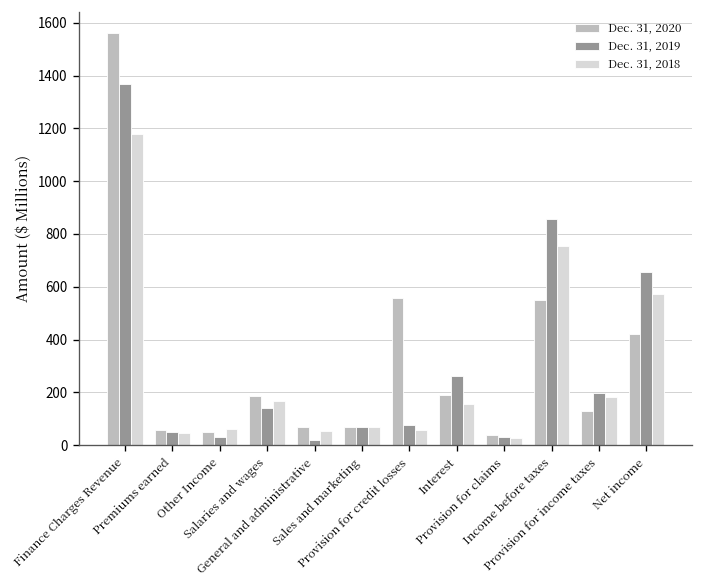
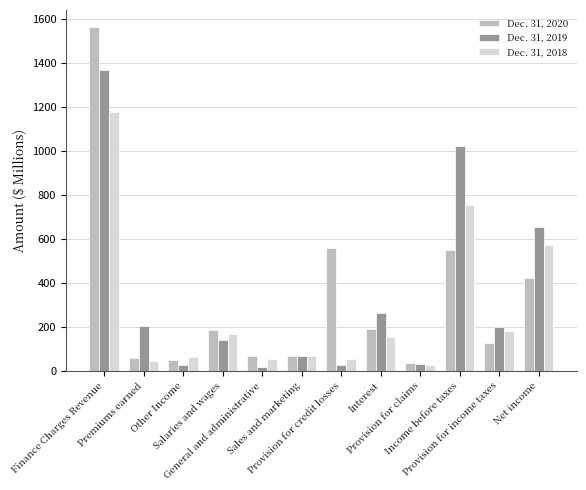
  {
    "Dec. 31, 2019": {
      "Finance Charges Revenue": 1370,
-     "Premiums earned": 50,
+     "Premiums earned": 200,
      "Other Income": 30,
      "Salaries and wages": 140,
      "General and administrative": 20,
      "Sales and marketing": 70,
-     "Provision for credit losses": 80,
+     "Provision for credit losses": 30,
      "Interest": 260,
      "Provision for claims": 30,
-     "Income before taxes": 860,
+     "Income before taxes": 1020,
      "Provision for income taxes": 200,
      "Net income": 660
    }
  }
